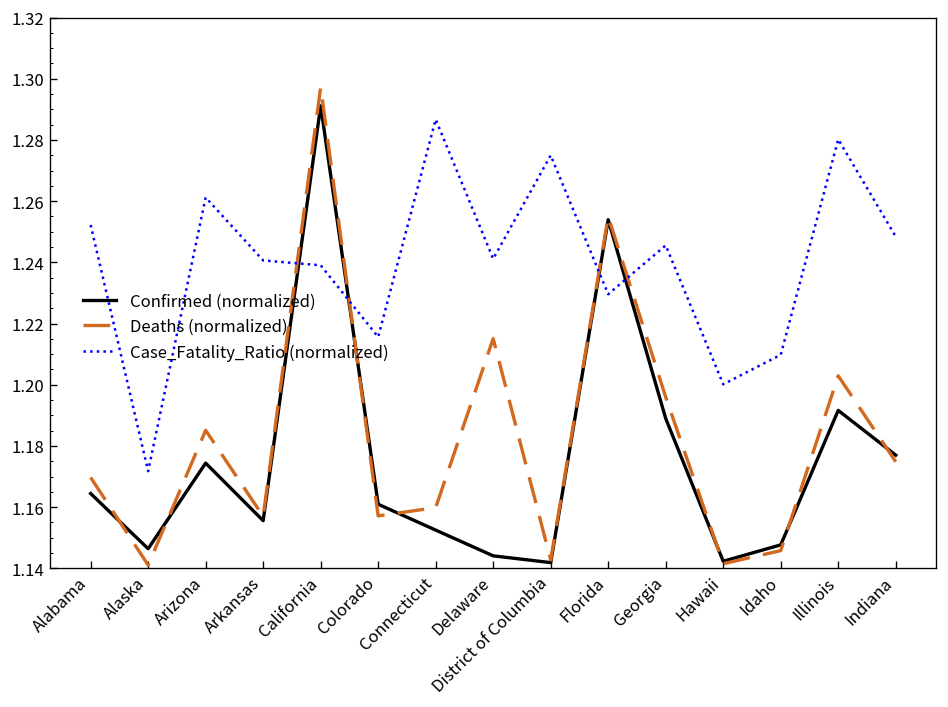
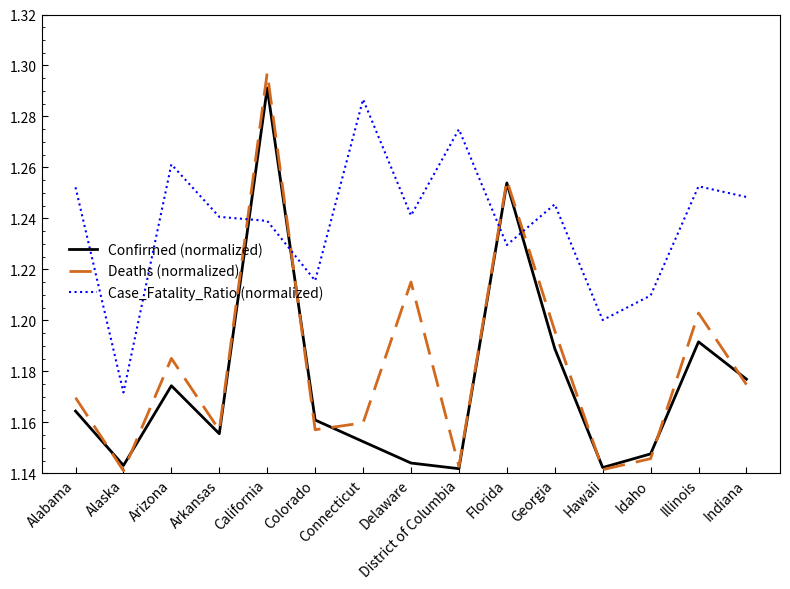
  {
    "Confirmed (normalized)": {
      "Alabama": 1.164,
-     "Alaska": 1.146,
+     "Alaska": 1.143,
      "Arizona": 1.174,
      "Arkansas": 1.156,
      "California": 1.291,
      "Colorado": 1.161,
      "Connecticut": 1.153,
      "Delaware": 1.144,
      "Florida": 1.254,
      "Georgia": 1.189,
      "Idaho": 1.148,
      "Illinois": 1.192,
      "Indiana": 1.177
    },
    "Deaths (normalized)": {
      "Alabama": 1.170,
      "Alaska": 1.141,
      "Arizona": 1.185,
      "Arkansas": 1.157,
      "California": 1.297,
      "Colorado": 1.157,
      "Connecticut": 1.160,
      "Delaware": 1.215,
      "Florida": 1.255,
      "Georgia": 1.196,
      "Idaho": 1.146,
      "Illinois": 1.203,
      "Indiana": 1.175
    },
    "Case_Fatality_Ratio (normalized)": {
      "Alabama": 1.252,
      "Alaska": 1.172,
      "Arizona": 1.261,
      "Arkansas": 1.241,
      "California": 1.239,
      "Colorado": 1.216,
      "Connecticut": 1.287,
      "Delaware": 1.241,
      "District of Columbia": 1.275,
      "Florida": 1.230,
      "Georgia": 1.246,
      "Hawaii": 1.200,
      "Idaho": 1.210,
-     "Illinois": 1.280,
+     "Illinois": 1.253,
      "Indiana": 1.248
    }
  }
